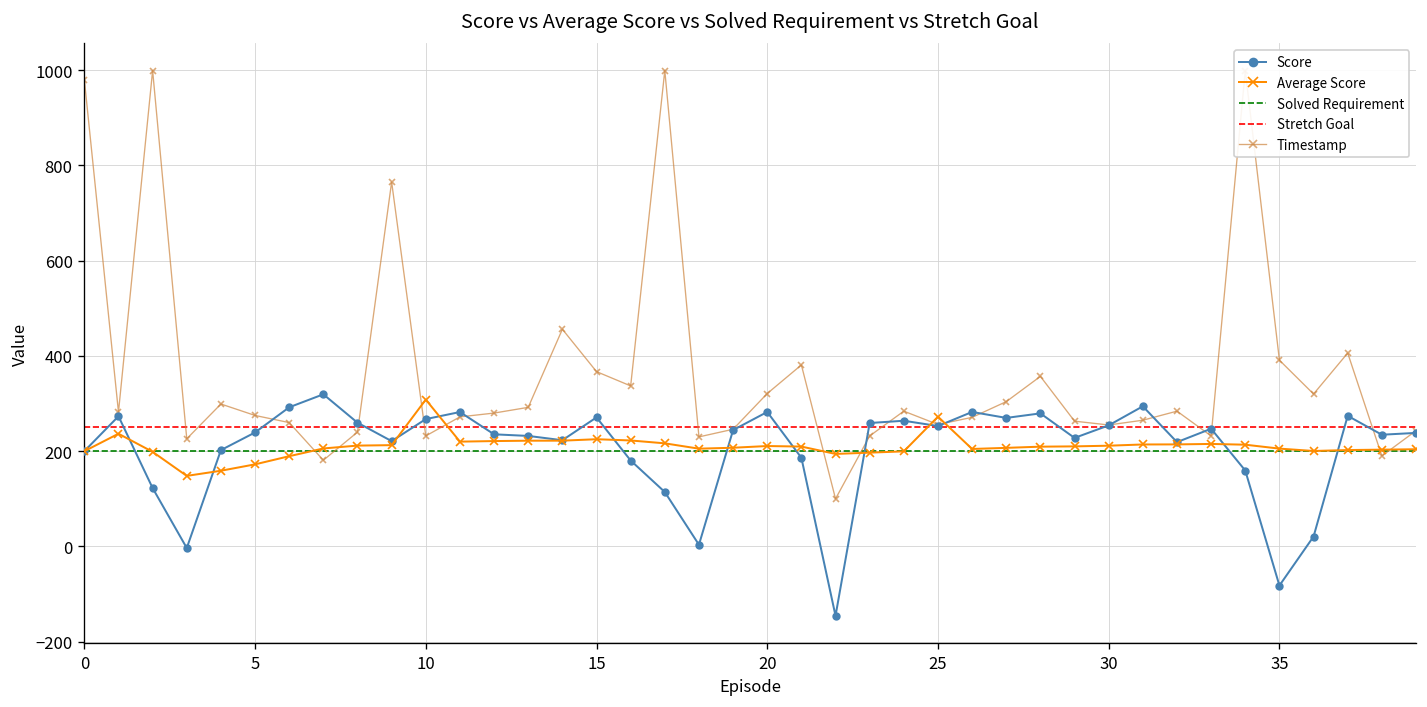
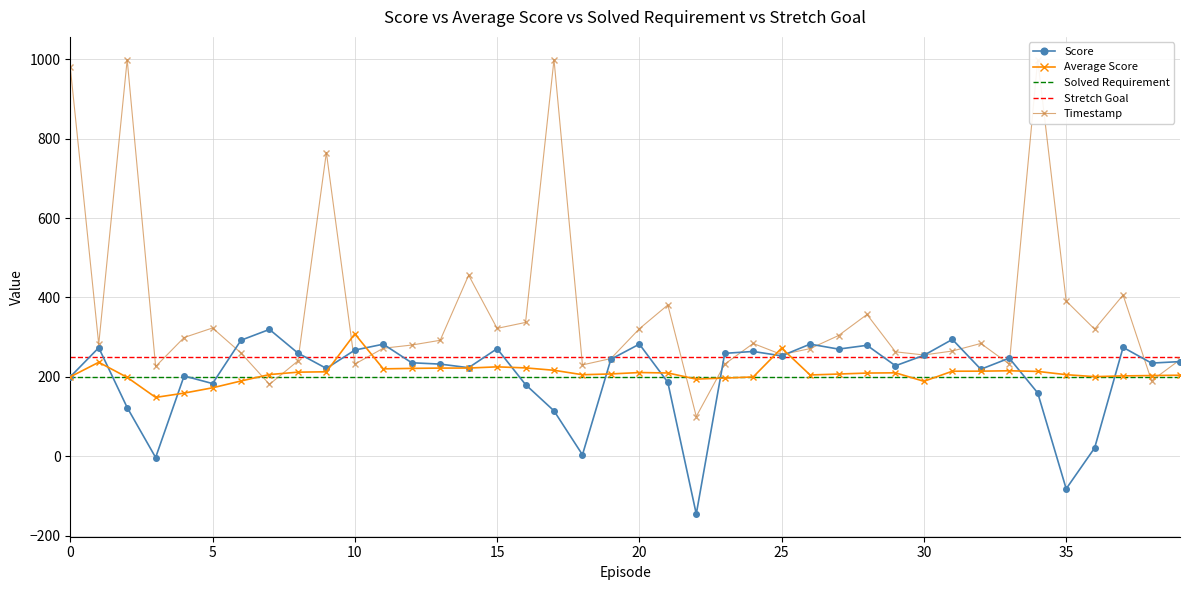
  {
    "Score": {
-     "5": 240,
+     "5": 180,
      "10": 270,
      "15": 270,
      "20": 280,
      "35": -80
    },
    "Average Score": {
      "5": 170,
      "10": 310,
      "15": 230,
      "20": 210,
      "25": 270,
-     "30": 210
+     "30": 190
    },
    "Solved Requirement": {
      "5": 200,
      "10": 200,
      "15": 200,
      "20": 200,
      "25": 200,
      "30": 200
    },
    "Stretch Goal": {
      "0": 250,
      "5": 250,
      "10": 250,
      "15": 250,
      "20": 250,
      "35": 250
    },
    "Timestamp": {
      "0": 980,
-     "5": 280,
+     "5": 320,
      "10": 230,
-     "15": 370,
+     "15": 320,
      "20": 320,
      "35": 390
    }
  }
